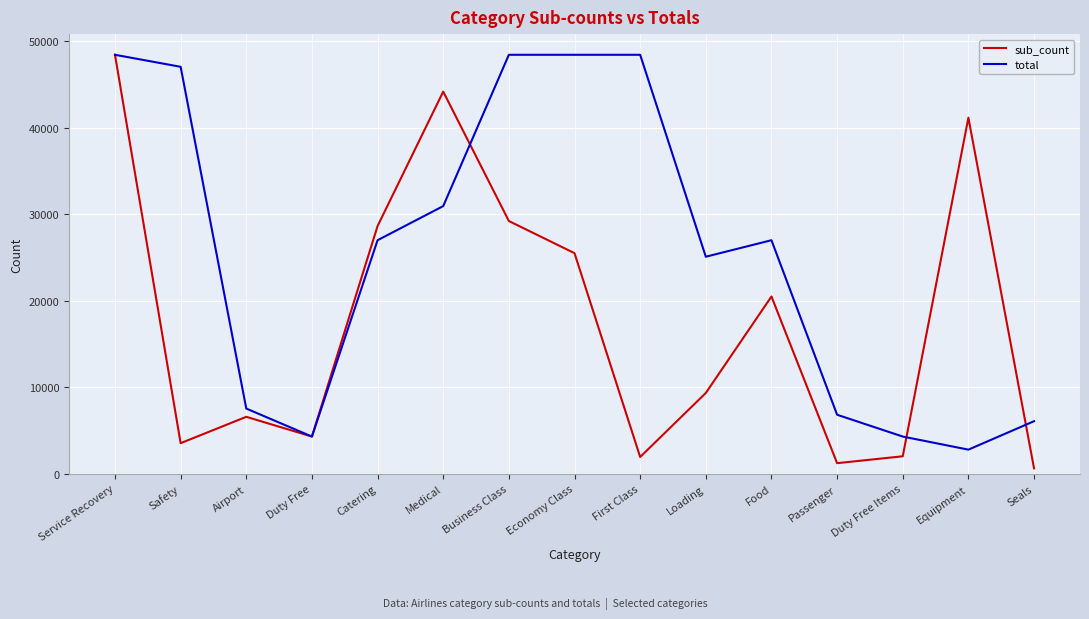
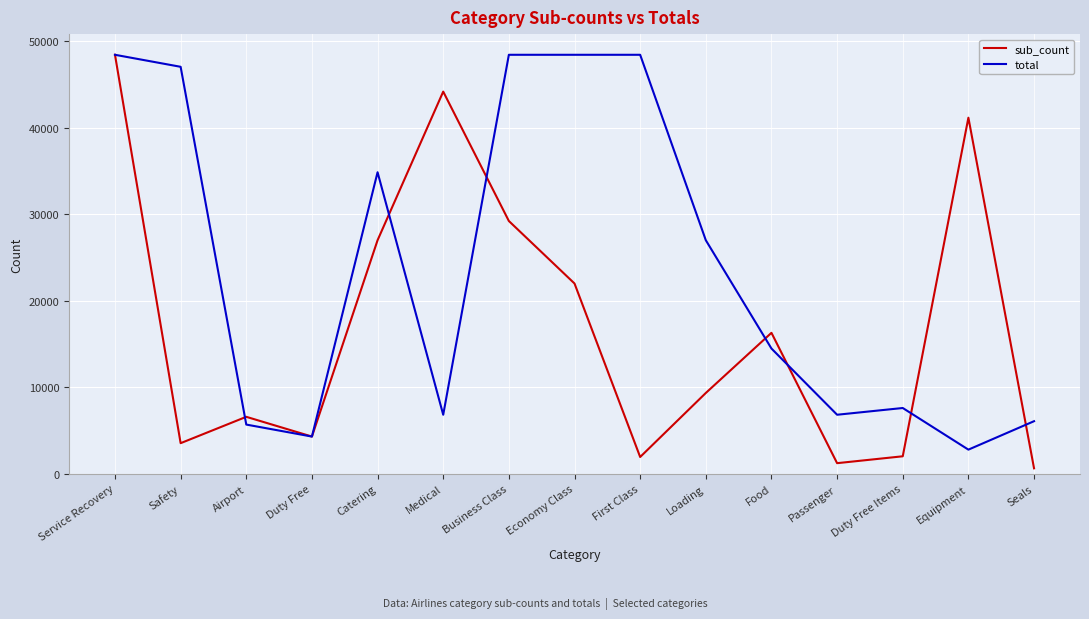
  {
    "sub_count": {
      "Safety": 4000,
      "Airport": 7000,
-     "Catering": 29000,
+     "Catering": 27000,
      "Medical": 44000,
      "Business Class": 29000,
-     "Economy Class": 25000,
+     "Economy Class": 22000,
      "First Class": 2000,
      "Loading": 9000,
-     "Food": 20000,
+     "Food": 16000,
      "Passenger": 1000,
      "Duty Free Items": 2000,
      "Equipment": 41000,
      "Seals": 1000
    },
    "total": {
      "Safety": 47000,
-     "Airport": 8000,
-     "Catering": 27000,
-     "Medical": 31000,
+     "Airport": 6000,
+     "Catering": 35000,
+     "Medical": 7000,
      "Business Class": 48000,
      "Economy Class": 48000,
      "First Class": 48000,
-     "Loading": 25000,
-     "Food": 27000,
+     "Loading": 27000,
+     "Food": 14000,
      "Passenger": 7000,
-     "Duty Free Items": 4000,
+     "Duty Free Items": 8000,
      "Equipment": 3000,
      "Seals": 6000
    }
  }
